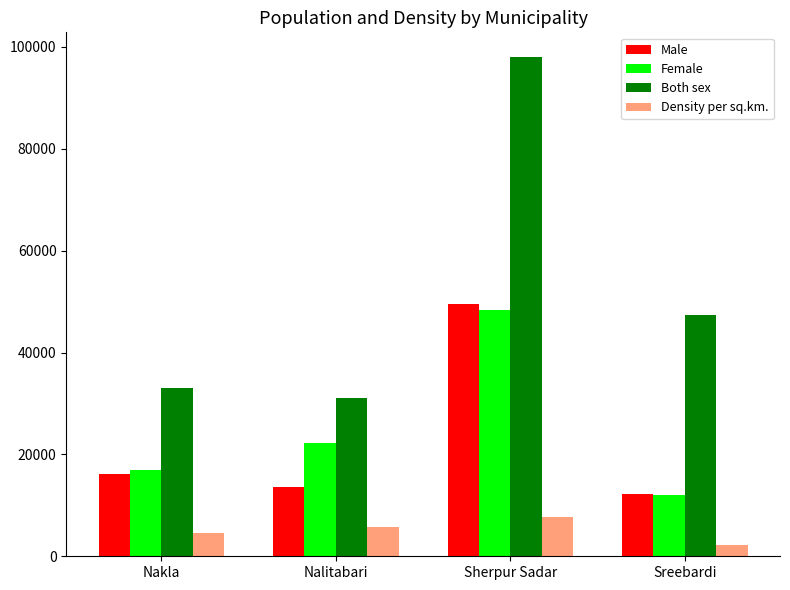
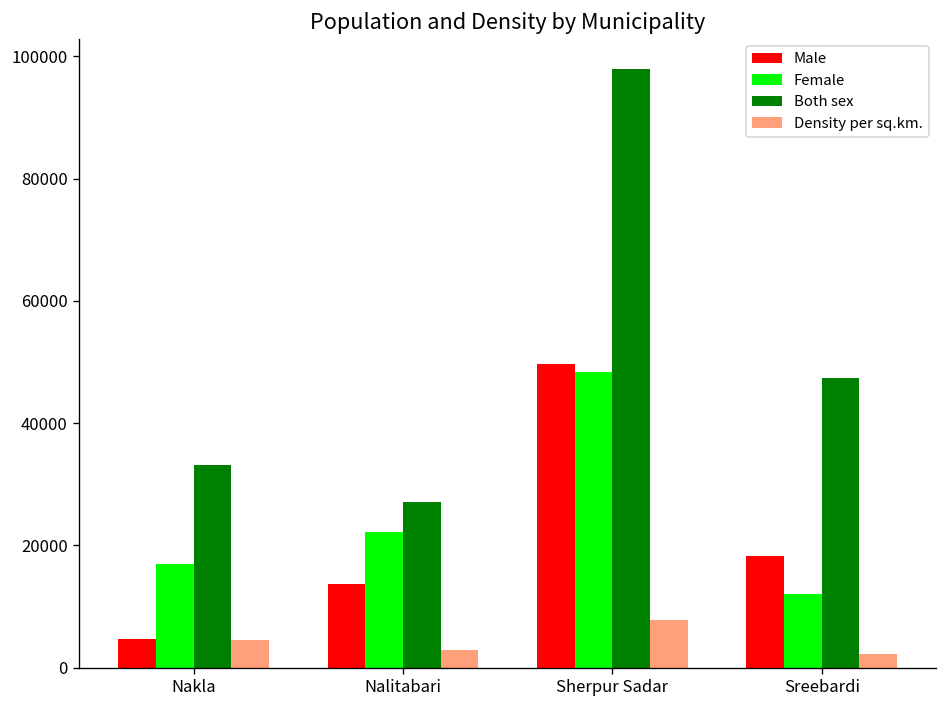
  {
    "Male": {
-     "Nakla": 16000,
+     "Nakla": 5000,
      "Nalitabari": 14000,
      "Sherpur Sadar": 50000,
-     "Sreebardi": 12000
+     "Sreebardi": 18000
    },
    "Female": {
      "Nakla": 17000,
      "Nalitabari": 22000,
      "Sherpur Sadar": 48000,
      "Sreebardi": 12000
    },
    "Both sex": {
      "Nakla": 33000,
-     "Nalitabari": 31000,
+     "Nalitabari": 27000,
      "Sherpur Sadar": 98000,
      "Sreebardi": 47000
    },
    "Density per sq.km.": {
      "Nakla": 4000,
-     "Nalitabari": 6000,
+     "Nalitabari": 3000,
      "Sherpur Sadar": 8000,
      "Sreebardi": 2000
    }
  }
